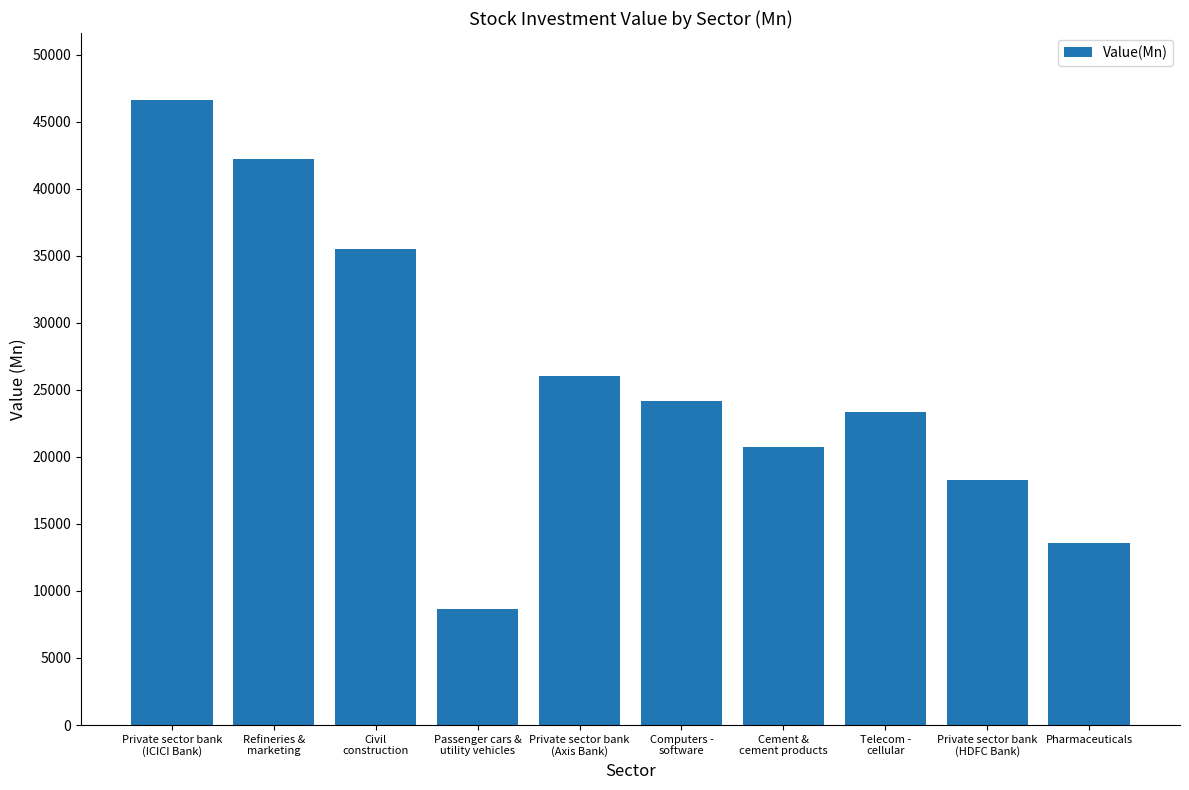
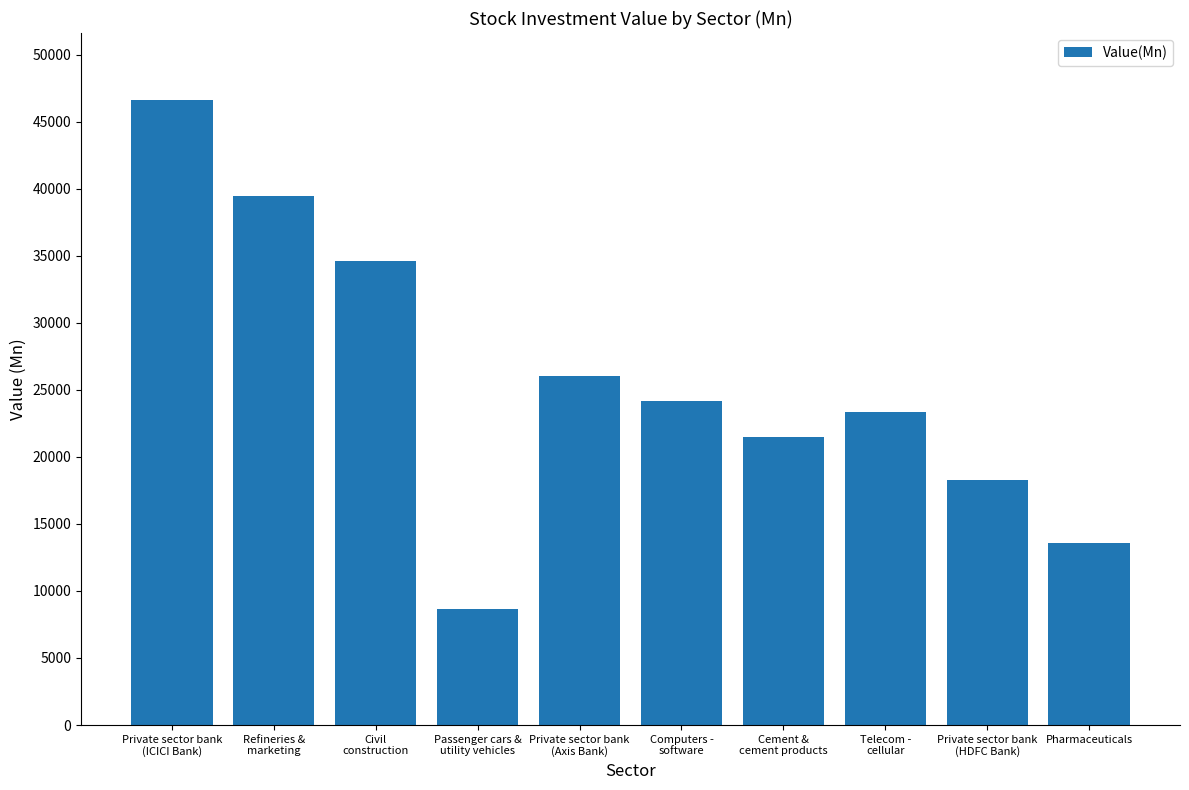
  {
    "Private sector bank (ICICI Bank)": 46600,
-   "Refineries & marketing": 42200,
-   "Civil construction": 35500,
+   "Refineries & marketing": 39500,
+   "Civil construction": 34600,
    "Passenger cars & utility vehicles": 8600,
    "Private sector bank (Axis Bank)": 26100,
    "Computers - software": 24200,
-   "Cement & cement products": 20800,
+   "Cement & cement products": 21400,
    "Telecom - cellular": 23300,
    "Private sector bank (HDFC Bank)": 18200,
    "Pharmaceuticals": 13600
  }
